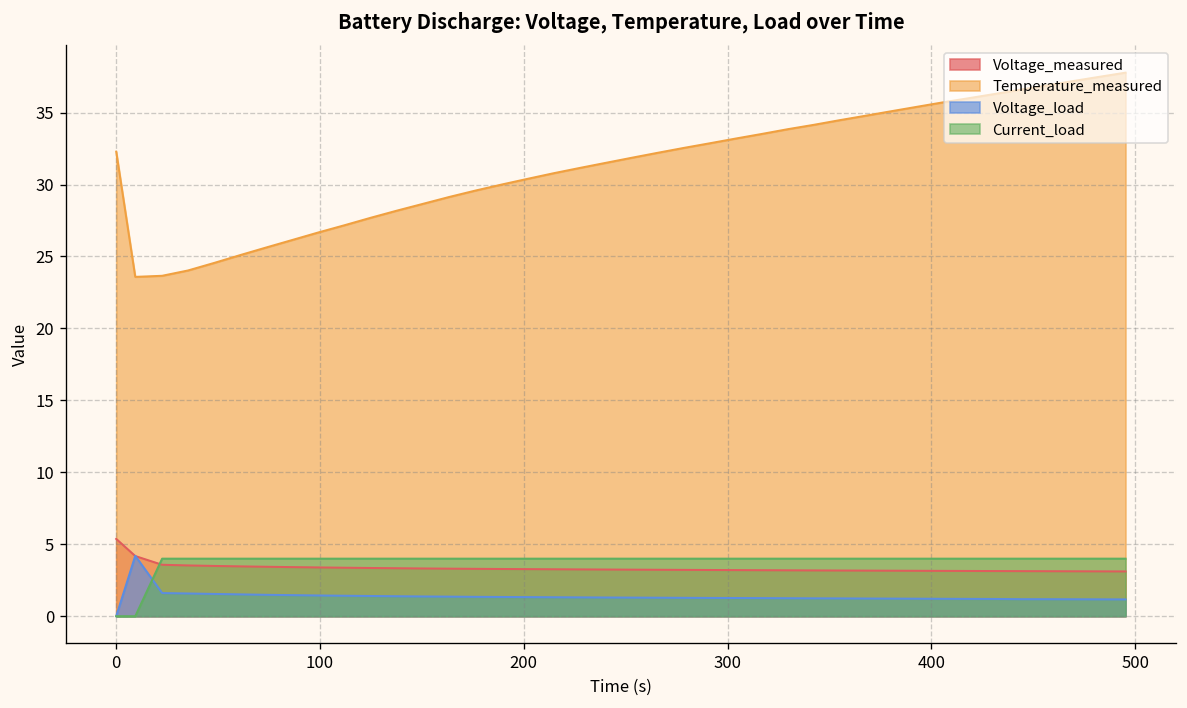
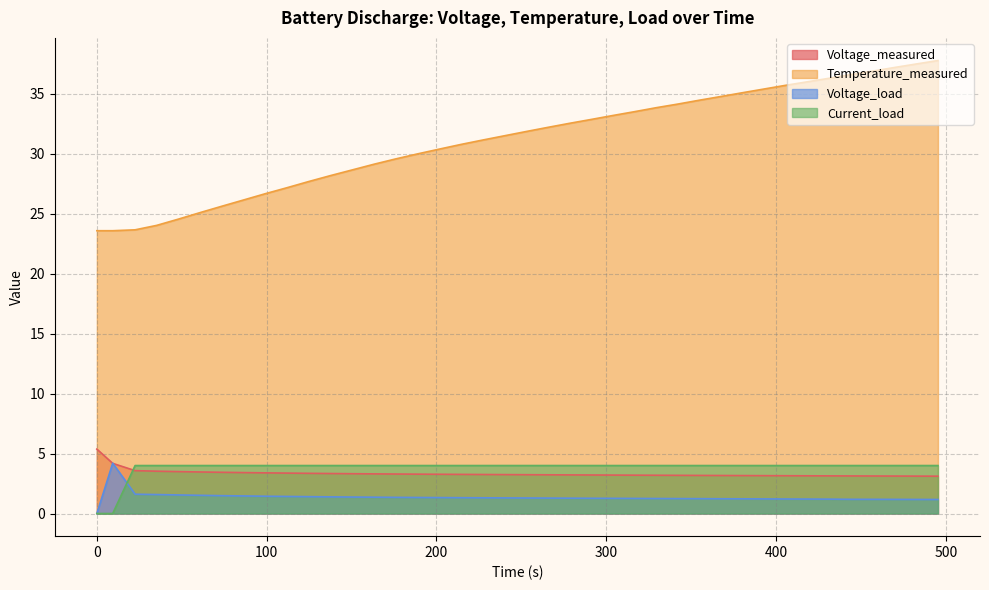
  {
    "Voltage_measured": {
      "0": 5.4
    },
    "Temperature_measured": {
-     "0": 32.3
+     "0": 23.6
    }
  }
